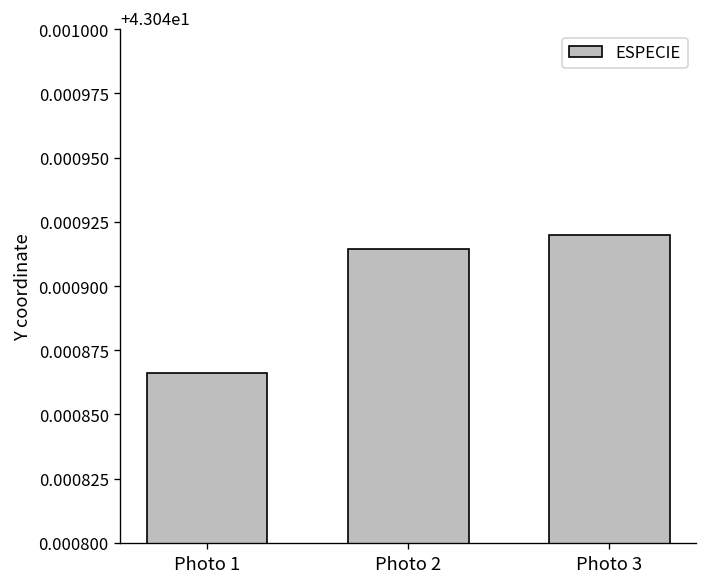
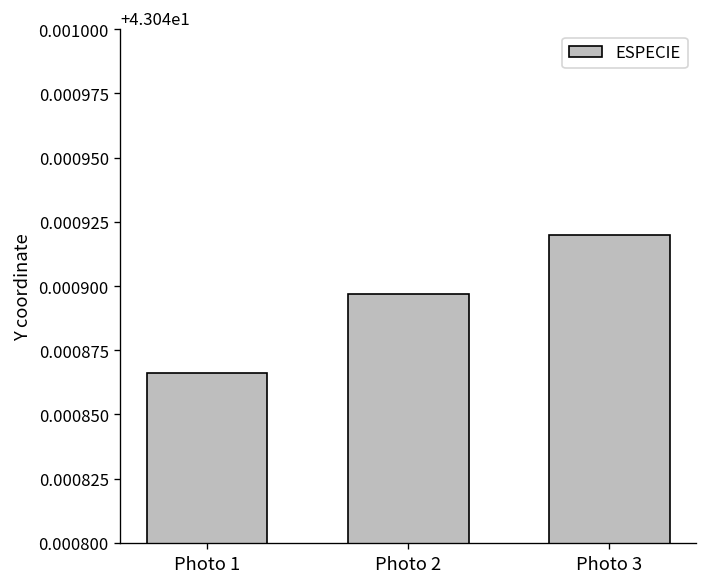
  {
    "Photo 1": 43.040866,
-   "Photo 2": 43.040914,
+   "Photo 2": 43.040897,
    "Photo 3": 43.040920
  }
